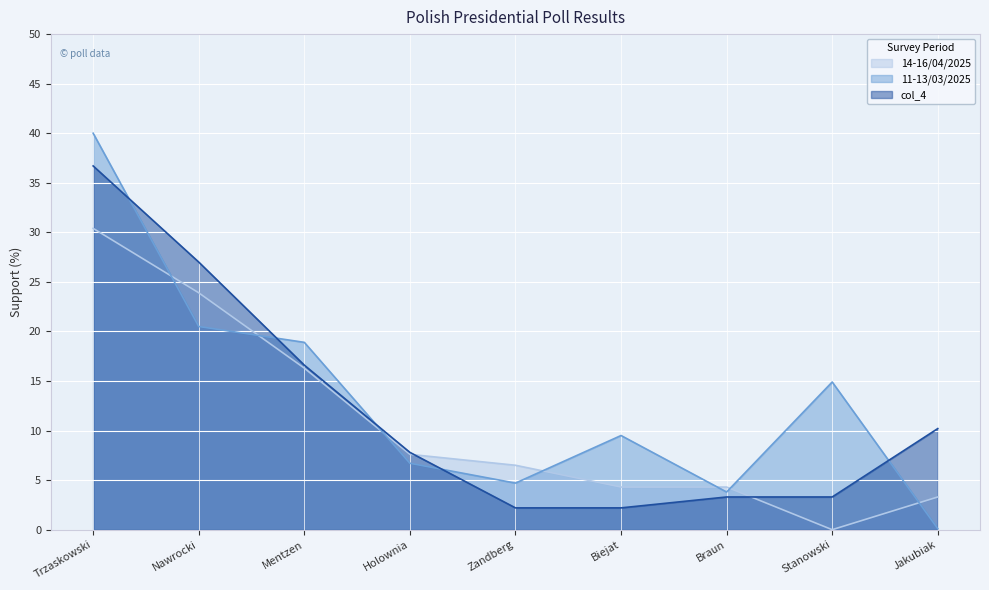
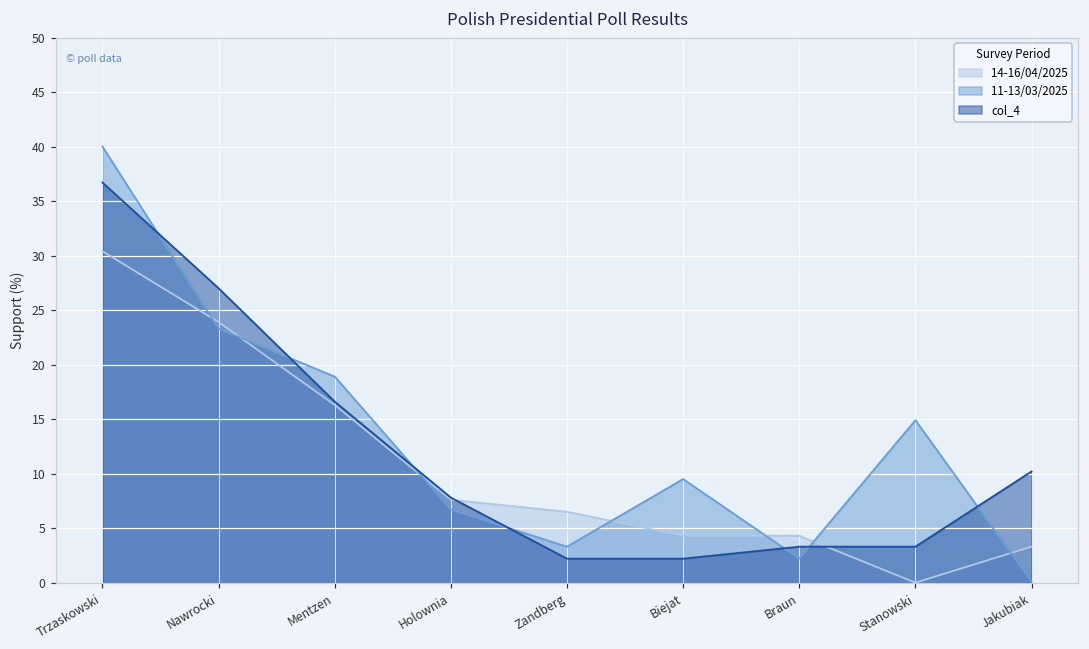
  {
    "14-16/04/2025": {
      "Trzaskowski": 30,
      "Nawrocki": 24,
      "Mentzen": 16,
      "Zandberg": 7,
      "Biejat": 4,
      "Braun": 4,
      "Stanowski": 0,
      "Jakubiak": 3
    },
    "11-13/03/2025": {
      "Trzaskowski": 40,
-     "Nawrocki": 21,
+     "Nawrocki": 23,
      "Mentzen": 19,
      "Holownia": 7,
-     "Zandberg": 5,
+     "Zandberg": 3,
      "Biejat": 10,
-     "Braun": 4,
+     "Braun": 2,
      "Stanowski": 15,
      "Jakubiak": 0
    },
    "col_4": {
      "Trzaskowski": 37,
      "Nawrocki": 27,
      "Mentzen": 17,
      "Zandberg": 2,
      "Biejat": 2,
      "Braun": 3,
      "Stanowski": 3,
      "Jakubiak": 10
    }
  }
